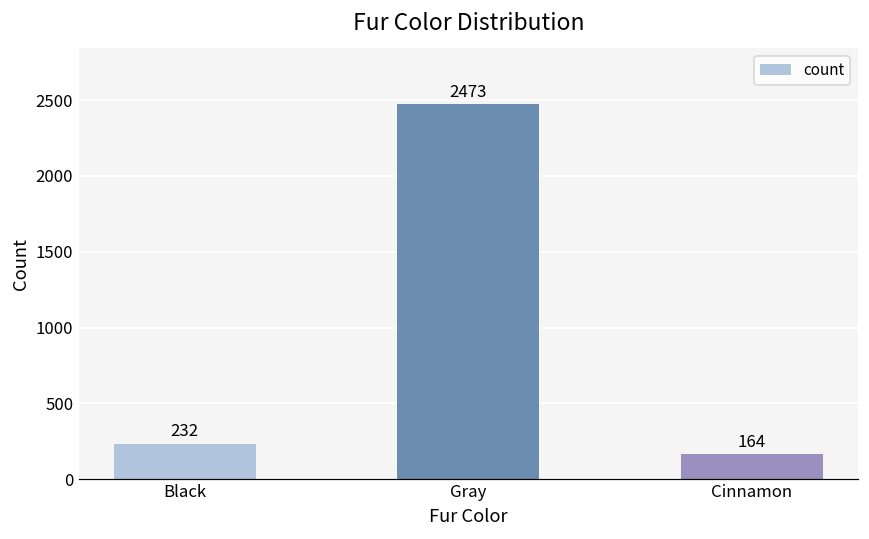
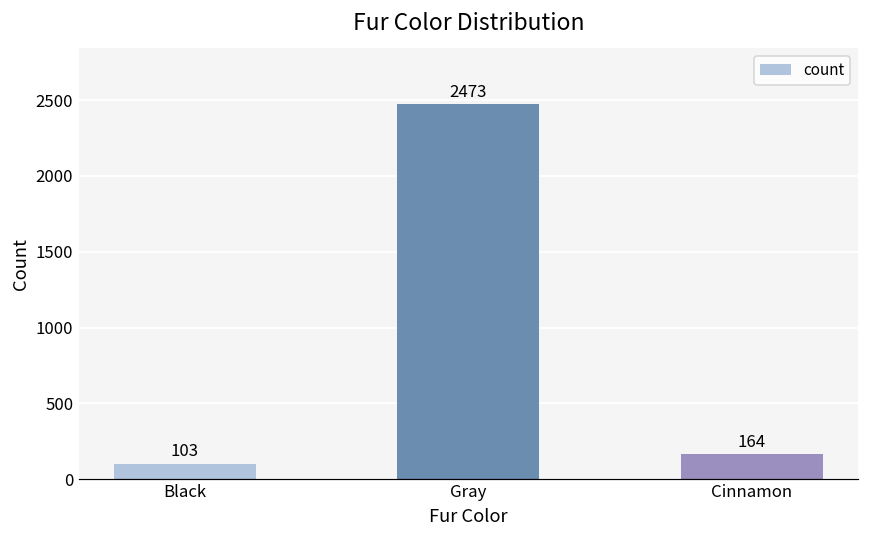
  {
-   "Black": 232,
+   "Black": 103,
    "Gray": 2473,
    "Cinnamon": 164
  }
